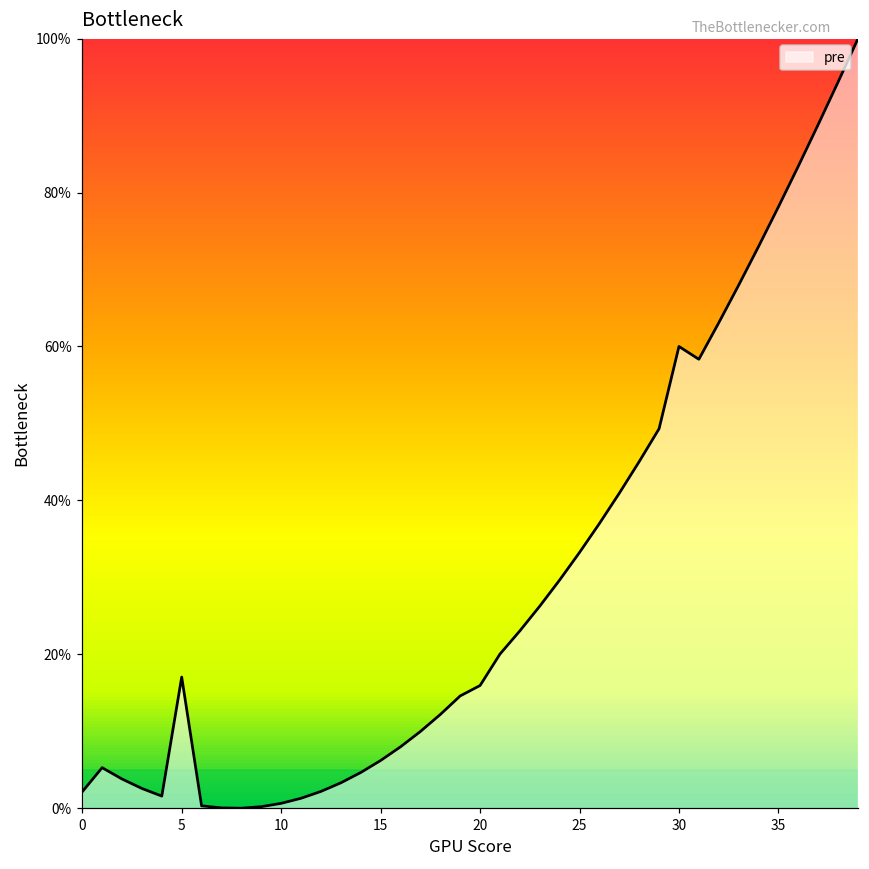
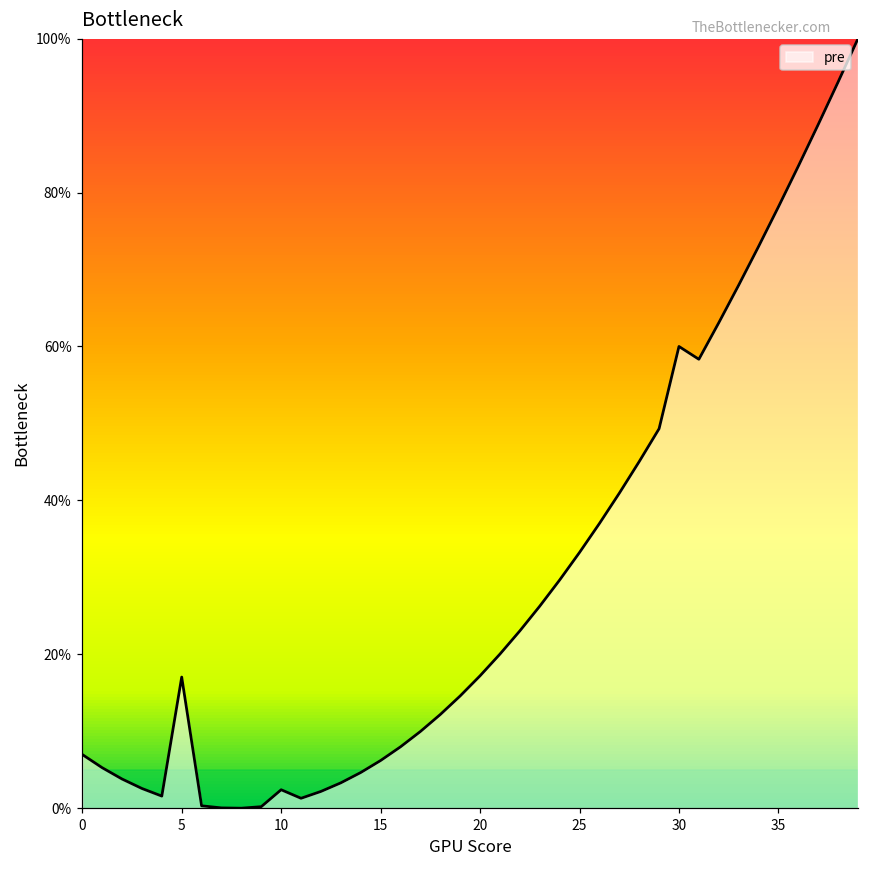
  {
-   "0": "2%",
+   "0": "7%",
    "5": "17%",
-   "10": "1%",
+   "10": "2%",
    "15": "6%",
-   "20": "16%",
+   "20": "17%",
    "25": "33%",
    "30": "60%",
    "35": "78%"
  }
